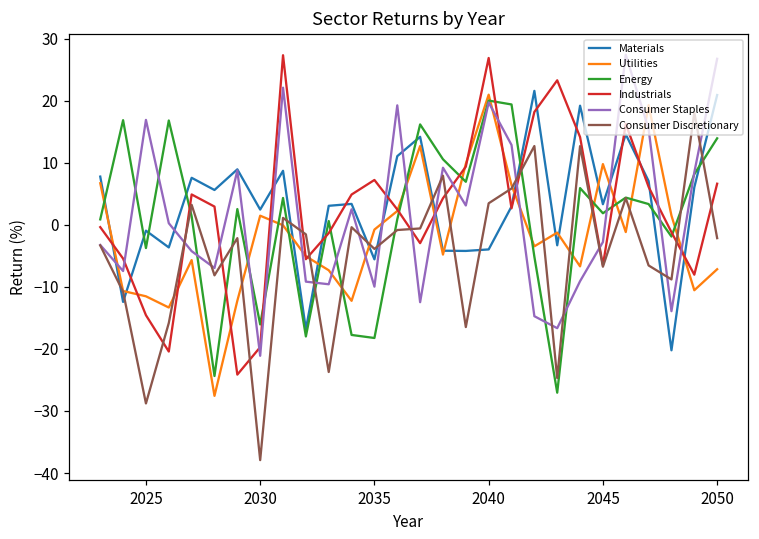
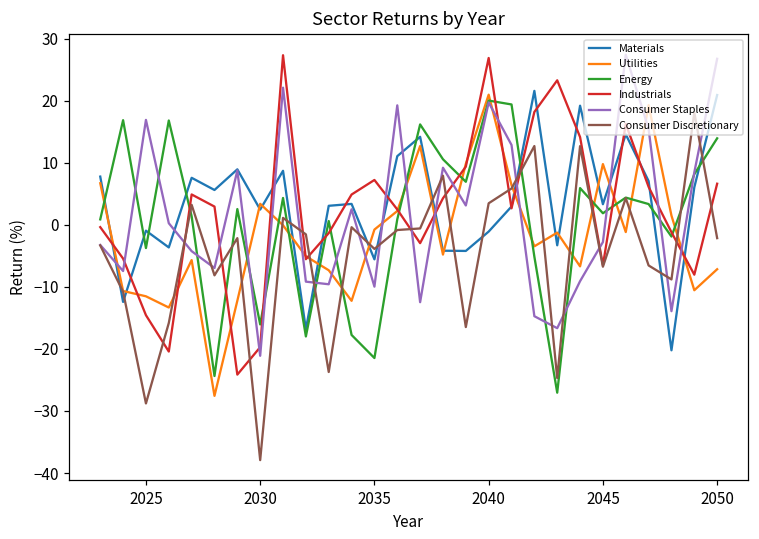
  {
    "Materials": {
      "2025": -1,
      "2030": 2,
      "2035": -6,
-     "2040": -4,
+     "2040": -1,
      "2045": 3
    },
    "Utilities": {
      "2025": -12,
-     "2030": 1,
+     "2030": 3,
      "2035": -1,
      "2040": 21,
      "2045": 10,
      "2050": -7
    },
    "Energy": {
      "2025": -4,
      "2030": -16,
-     "2035": -18,
+     "2035": -21,
      "2045": 2
    },
    "Industrials": {
      "2025": -15,
      "2030": -20,
      "2035": 7,
      "2040": 27,
      "2050": 7
    },
    "Consumer Staples": {
      "2025": 17,
      "2030": -21,
      "2035": -10,
      "2045": -3
    },
    "Consumer Discretionary": {
      "2025": -29,
      "2030": -38,
      "2035": -4,
      "2040": 3,
      "2050": -2
    }
  }
